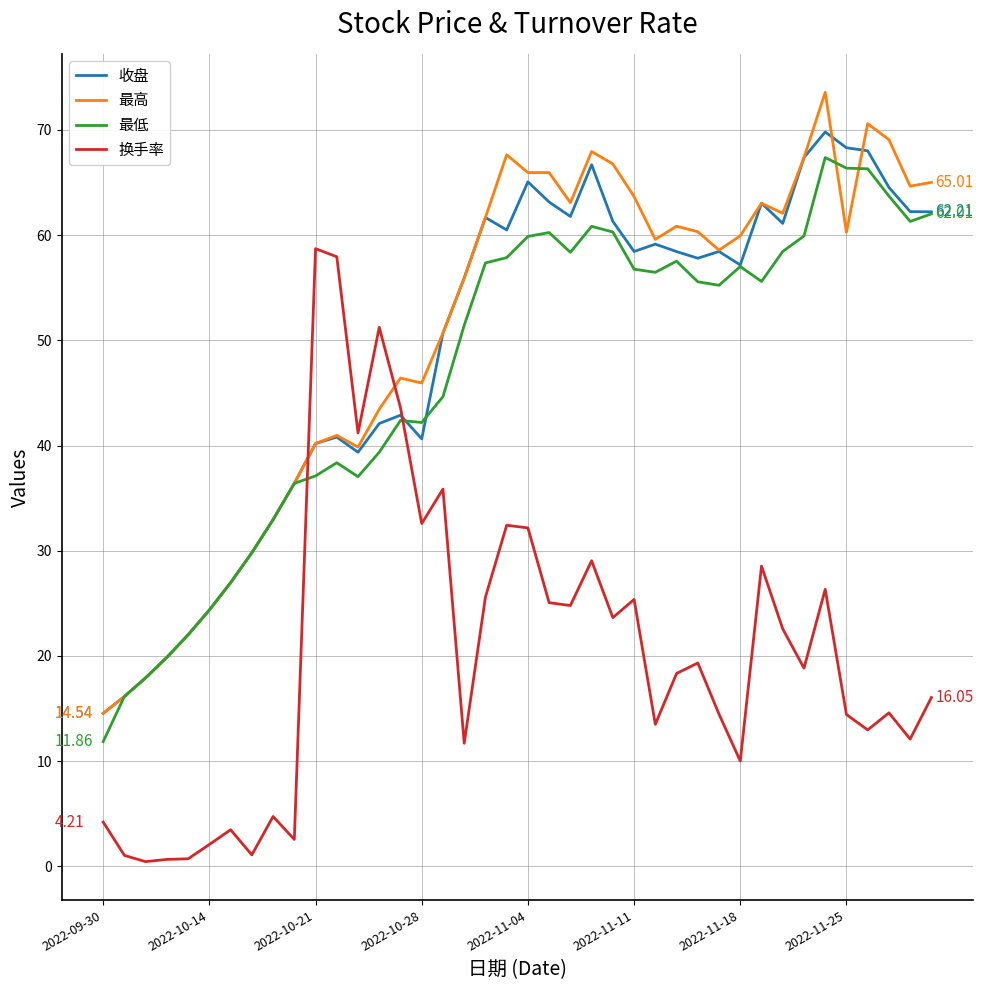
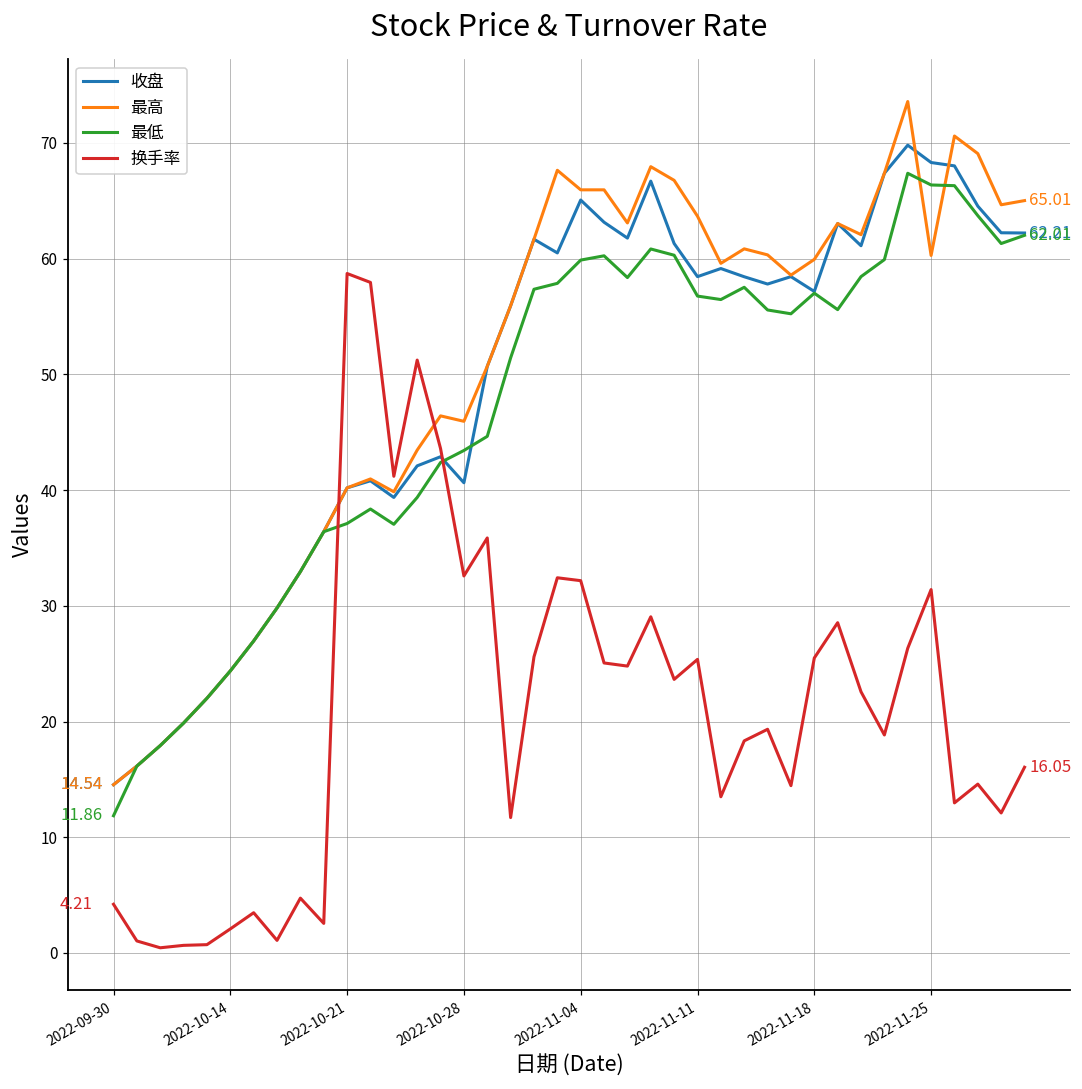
  {
    "收盘": {
      "2022-10-28": 40.6,
      "2022-11-04": 65.1,
      "2022-11-11": 58.4,
      "2022-11-25": 68.3
    },
    "最高": {
      "2022-10-28": 45.9,
      "2022-11-04": 65.9,
      "2022-11-11": 63.7,
      "2022-11-18": 59.9,
      "2022-11-25": 60.3
    },
    "最低": {
      "2022-10-21": 37.1,
-     "2022-10-28": 42.2,
+     "2022-10-28": 43.4,
      "2022-11-04": 59.9,
      "2022-11-11": 56.8,
      "2022-11-25": 66.4
    },
    "换手率": {
      "2022-10-14": 2.1,
      "2022-10-21": 58.7,
      "2022-10-28": 32.6,
      "2022-11-04": 32.2,
      "2022-11-11": 25.4,
-     "2022-11-18": 10.0,
-     "2022-11-25": 14.4
+     "2022-11-18": 25.5,
+     "2022-11-25": 31.4
    }
  }
